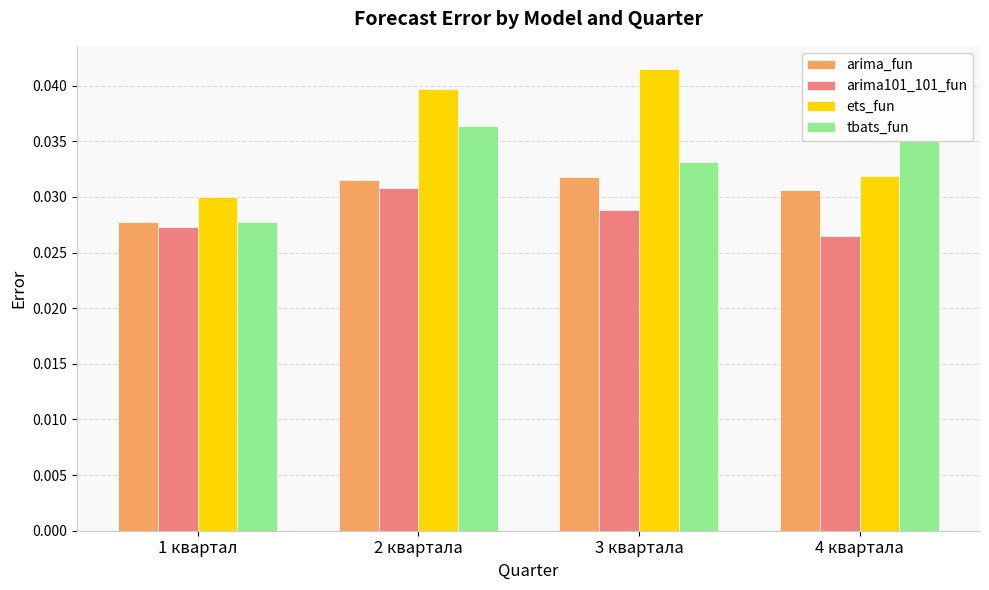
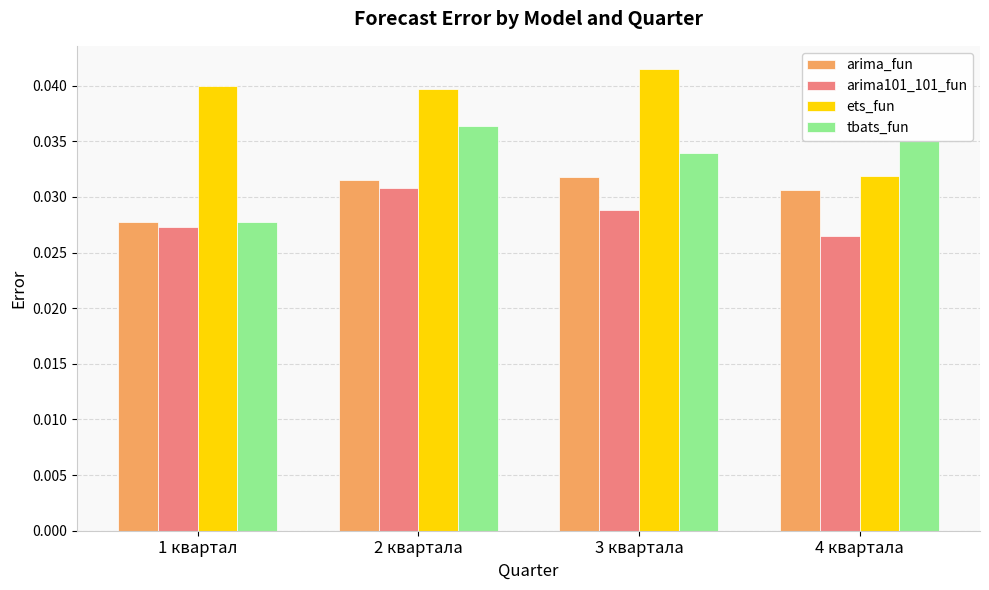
  {
    "ets_fun": {
-     "1 квартал": 0.03,
+     "1 квартал": 0.04,
      "2 квартала": 0.0397,
      "3 квартала": 0.0415,
      "4 квартала": 0.0319
    },
    "tbats_fun": {
      "1 квартал": 0.0277,
      "2 квартала": 0.0364,
-     "3 квартала": 0.0331,
+     "3 квартала": 0.0339,
      "4 квартала": 0.0350
    }
  }
